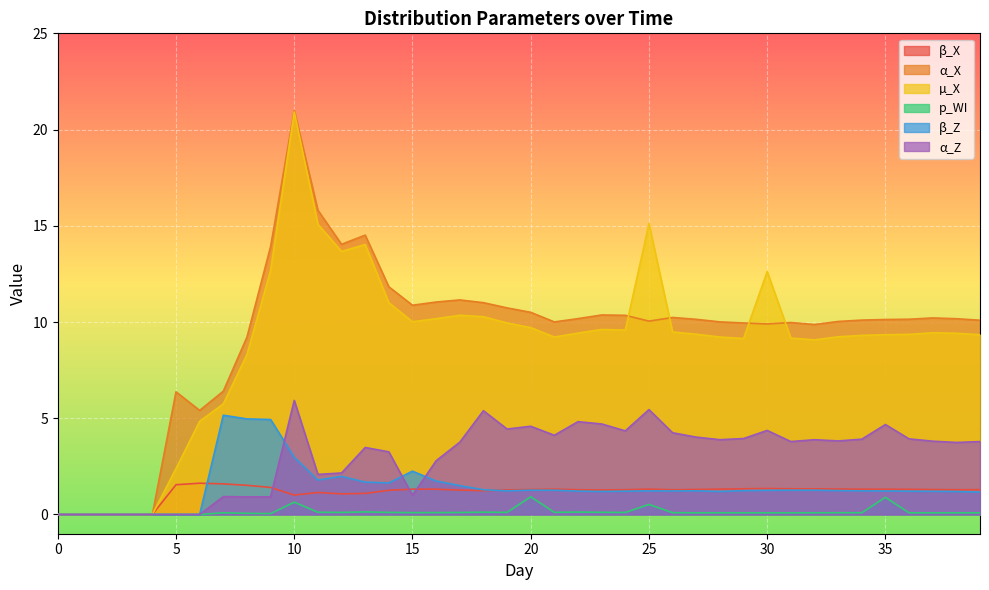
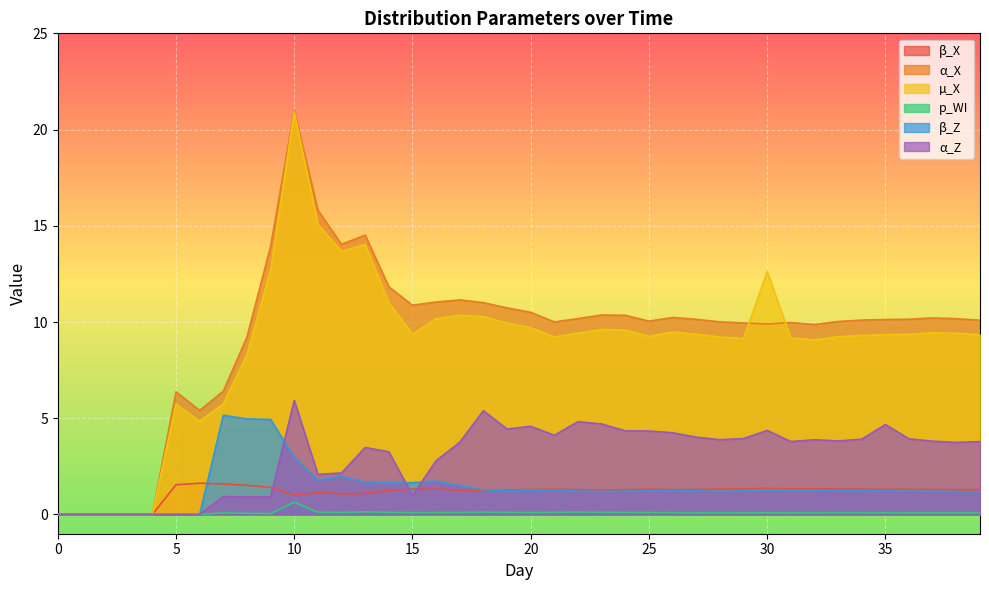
  {
    "µ_X": {
-     "5": 2.4,
-     "15": 10.0,
+     "5": 5.7,
+     "15": 9.4,
      "20": 9.7,
-     "25": 15.1,
+     "25": 9.3,
      "30": 12.6,
      "35": 9.3
    },
    "p_WI": {
      "10": 0.6,
      "15": 0.1,
-     "20": 0.9,
-     "25": 0.5,
+     "20": 0.1,
+     "25": 0.1,
      "30": 0.1,
-     "35": 0.9
+     "35": 0.1
    },
    "β_Z": {
      "10": 3.0,
-     "15": 2.3
+     "15": 1.7
    },
    "α_Z": {
      "10": 5.9,
      "15": 1.0,
      "20": 4.6,
-     "25": 5.4,
+     "25": 4.3,
      "30": 4.4,
      "35": 4.7
    }
  }
